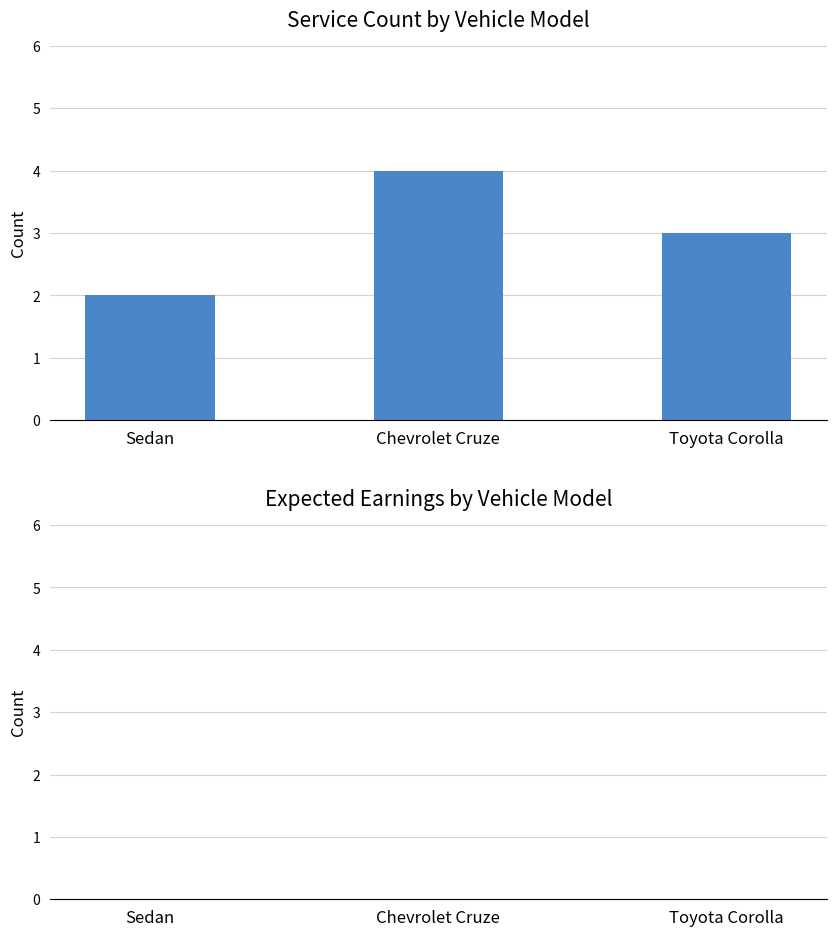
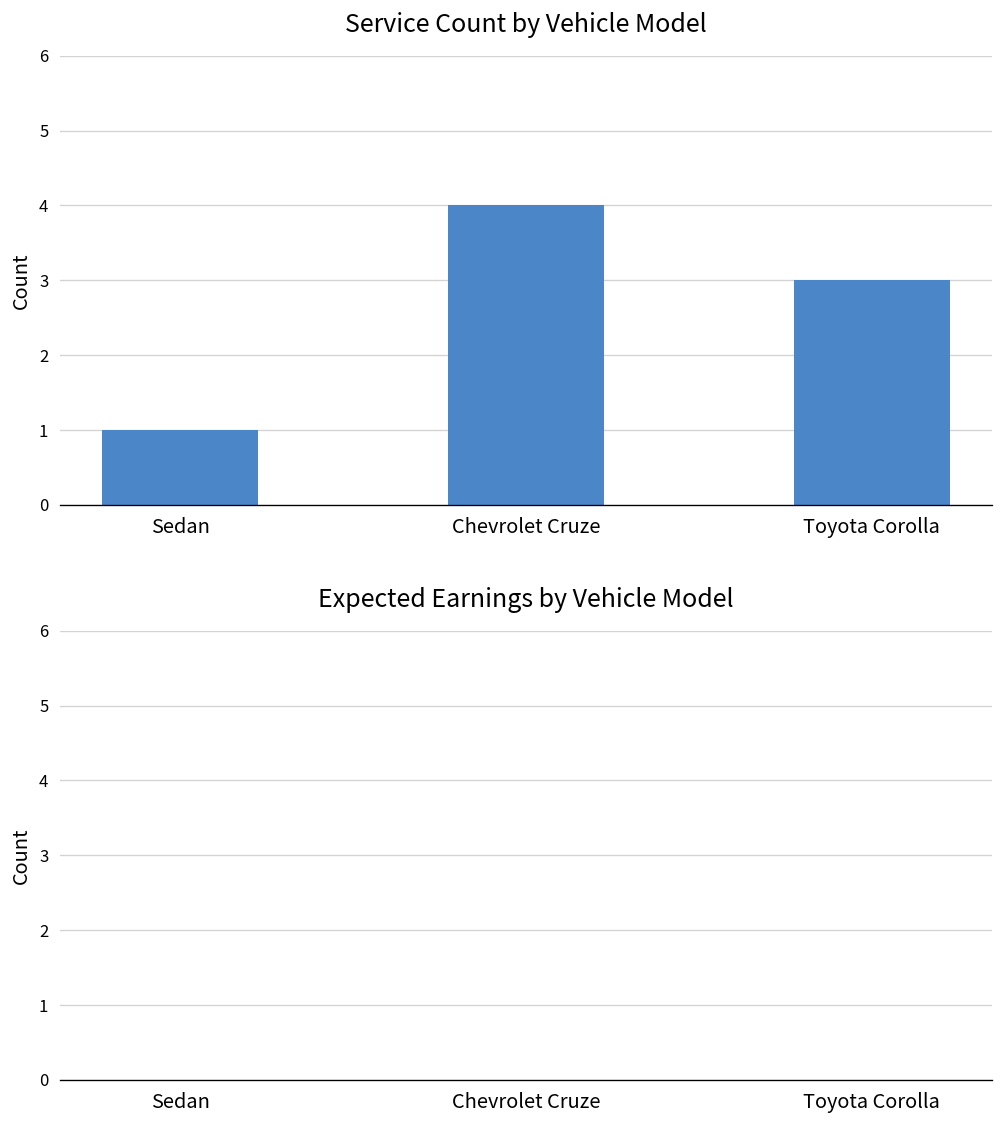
  {
    "Service Count by Vehicle Model": {
-     "Sedan": 2,
+     "Sedan": 1,
      "Chevrolet Cruze": 4,
      "Toyota Corolla": 3
    },
    "Expected Earnings by Vehicle Model": {
      "Sedan": 0.0,
      "Chevrolet Cruze": 0.0,
      "Toyota Corolla": 0.0
    }
  }
